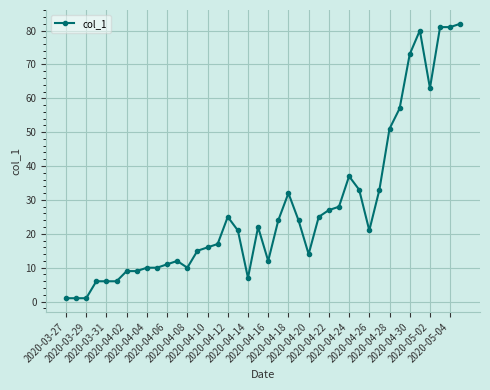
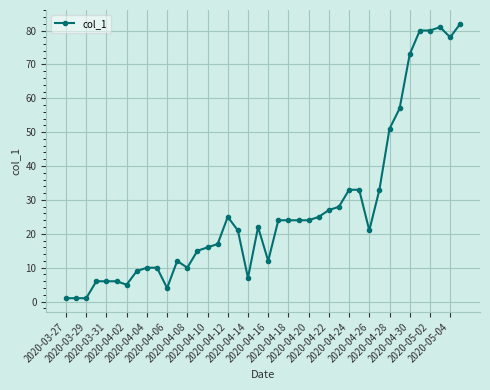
  {
    "2020-03-27": 1,
    "2020-03-29": 1,
    "2020-03-31": 6,
-   "2020-04-02": 9,
+   "2020-04-02": 5,
    "2020-04-04": 10,
-   "2020-04-06": 11,
+   "2020-04-06": 4,
    "2020-04-08": 10,
    "2020-04-10": 16,
    "2020-04-12": 25,
    "2020-04-14": 7,
    "2020-04-16": 12,
-   "2020-04-18": 32,
-   "2020-04-20": 14,
+   "2020-04-18": 24,
+   "2020-04-20": 24,
    "2020-04-22": 27,
-   "2020-04-24": 37,
+   "2020-04-24": 33,
    "2020-04-26": 21,
    "2020-04-28": 51,
    "2020-04-30": 73,
-   "2020-05-02": 63,
-   "2020-05-04": 81
+   "2020-05-02": 80,
+   "2020-05-04": 78
  }
